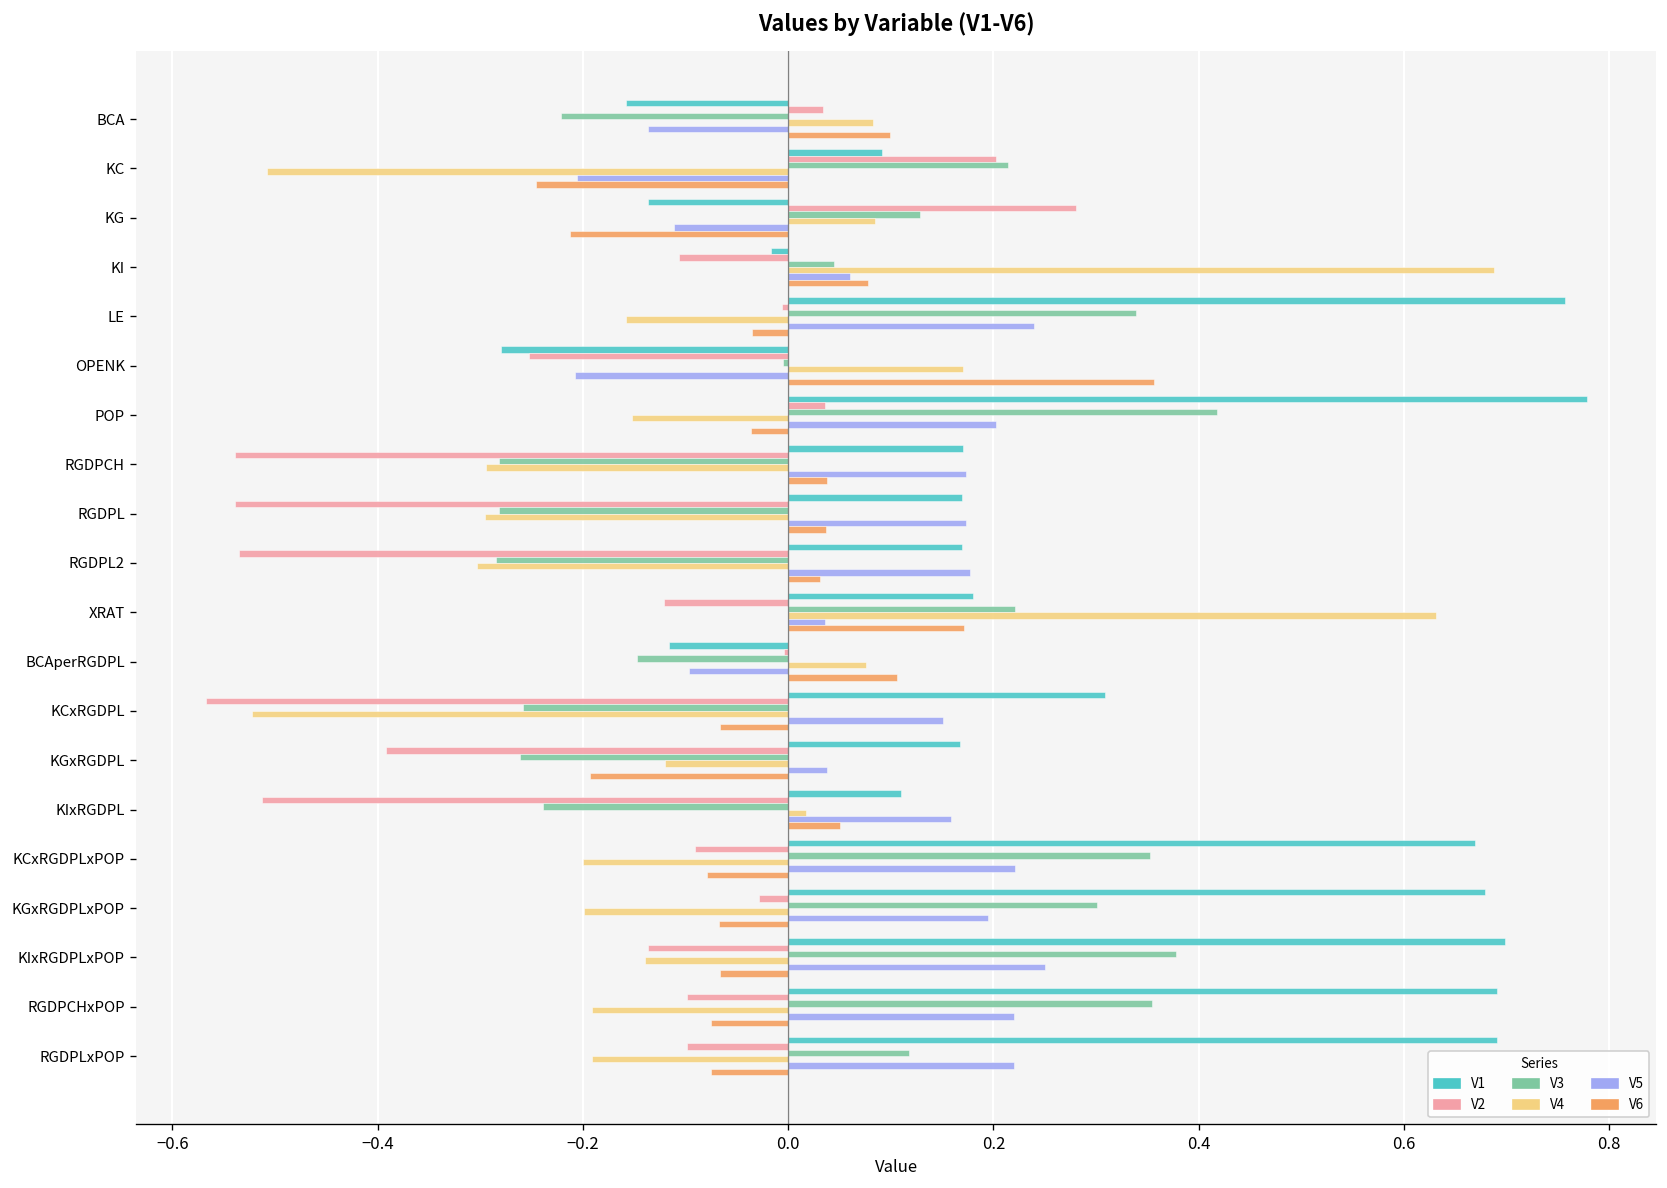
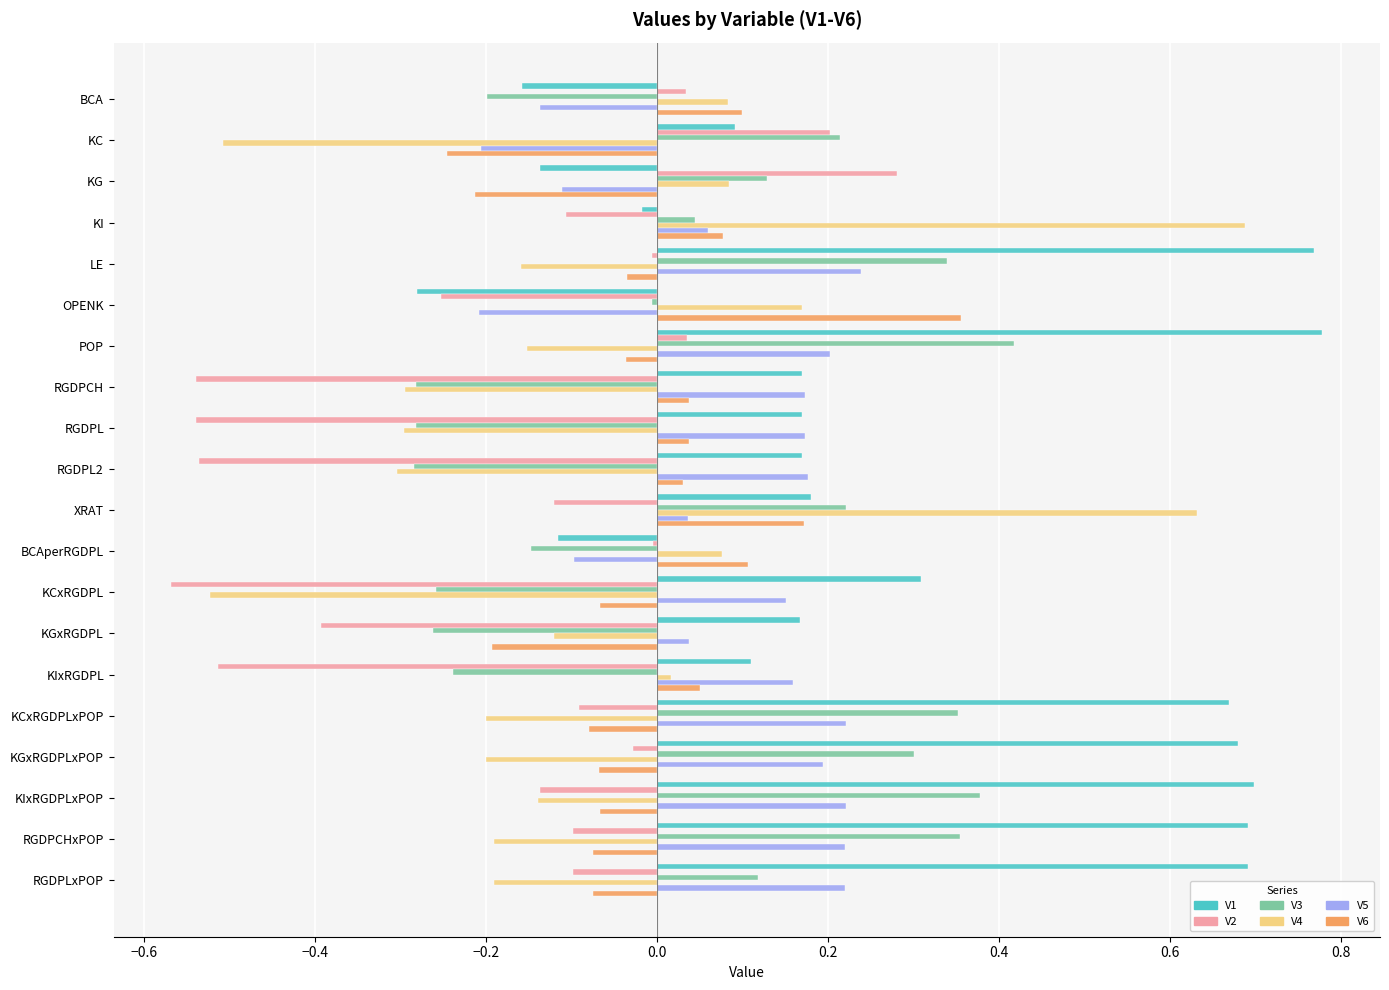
  {
    "V1": {
      "BCA": -0.16,
      "KC": 0.09,
      "KG": -0.14,
      "KI": -0.02,
-     "LE": 0.76,
+     "LE": 0.77,
      "OPENK": -0.28,
      "POP": 0.78,
      "RGDPCH": 0.17,
      "RGDPL": 0.17,
      "RGDPL2": 0.17,
      "XRAT": 0.18,
      "BCAperRGDPL": -0.12,
      "KCxRGDPL": 0.31,
      "KGxRGDPL": 0.17,
      "KIxRGDPL": 0.11,
      "KCxRGDPLxPOP": 0.67,
      "KGxRGDPLxPOP": 0.68,
      "KIxRGDPLxPOP": 0.70,
      "RGDPCHxPOP": 0.69,
      "RGDPLxPOP": 0.69
    },
    "V2": {
      "BCA": 0.03,
      "KC": 0.20,
      "KG": 0.28,
      "KI": -0.11,
      "LE": -0.01,
      "OPENK": -0.25,
      "POP": 0.04,
      "RGDPCH": -0.54,
      "RGDPL": -0.54,
      "RGDPL2": -0.53,
      "XRAT": -0.12,
      "BCAperRGDPL": 0.00,
      "KCxRGDPL": -0.57,
      "KGxRGDPL": -0.39,
      "KIxRGDPL": -0.51,
      "KCxRGDPLxPOP": -0.09,
      "KGxRGDPLxPOP": -0.03,
      "KIxRGDPLxPOP": -0.14,
      "RGDPCHxPOP": -0.10,
      "RGDPLxPOP": -0.10
    },
    "V3": {
-     "BCA": -0.22,
+     "BCA": -0.20,
      "KC": 0.21,
      "KG": 0.13,
      "KI": 0.04,
      "LE": 0.34,
      "OPENK": -0.01,
      "POP": 0.42,
      "RGDPCH": -0.28,
      "RGDPL": -0.28,
      "RGDPL2": -0.28,
      "XRAT": 0.22,
      "BCAperRGDPL": -0.15,
      "KCxRGDPL": -0.26,
      "KGxRGDPL": -0.26,
      "KIxRGDPL": -0.24,
      "KCxRGDPLxPOP": 0.35,
      "KGxRGDPLxPOP": 0.30,
      "KIxRGDPLxPOP": 0.38,
      "RGDPCHxPOP": 0.35,
      "RGDPLxPOP": 0.12
    },
    "V5": {
      "BCA": -0.14,
      "KC": -0.21,
      "KG": -0.11,
      "KI": 0.06,
      "LE": 0.24,
      "OPENK": -0.21,
      "POP": 0.20,
      "RGDPCH": 0.17,
      "RGDPL": 0.17,
      "RGDPL2": 0.18,
      "XRAT": 0.04,
      "BCAperRGDPL": -0.10,
      "KCxRGDPL": 0.15,
      "KGxRGDPL": 0.04,
      "KIxRGDPL": 0.16,
      "KCxRGDPLxPOP": 0.22,
      "KGxRGDPLxPOP": 0.19,
-     "KIxRGDPLxPOP": 0.25,
+     "KIxRGDPLxPOP": 0.22,
      "RGDPCHxPOP": 0.22,
      "RGDPLxPOP": 0.22
    }
  }
